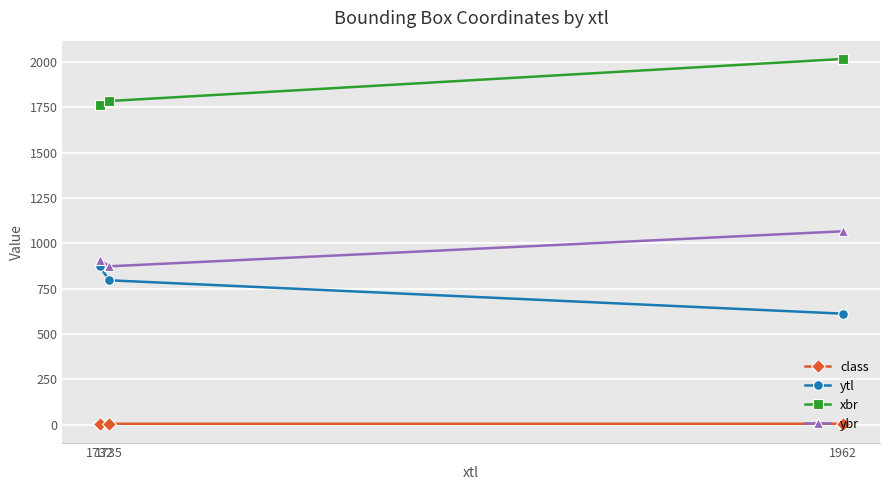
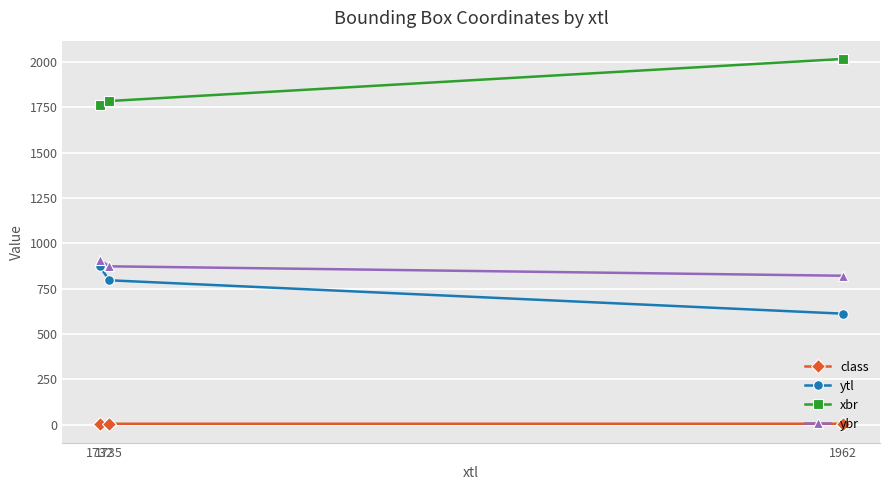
  {
    "class": {
      "1962": 10
    },
    "ytl": {
      "1962": 610
    },
    "xbr": {
      "1962": 2020
    },
    "ybr": {
-     "1962": 1070
+     "1962": 820
    }
  }
